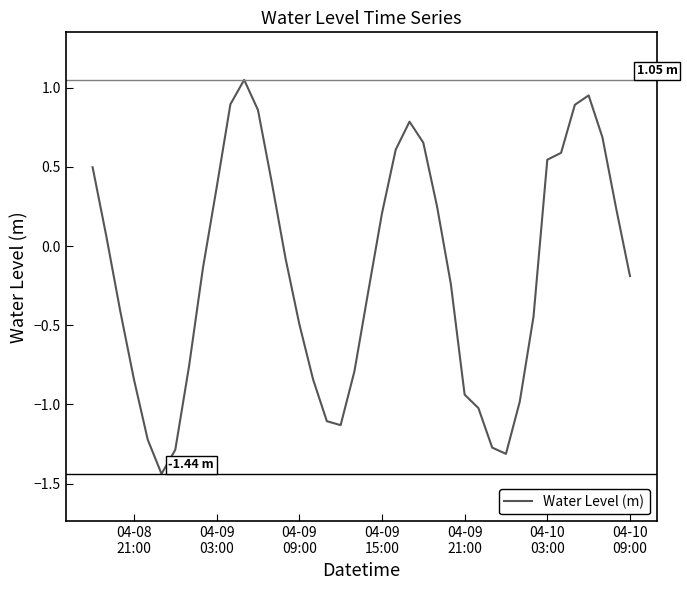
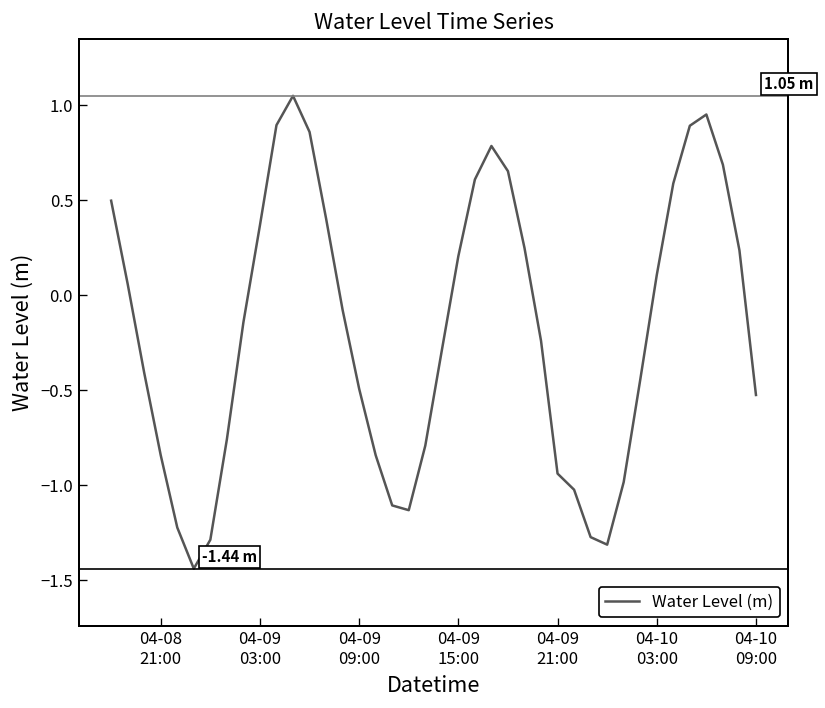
  {
    "04-08 21:00": -0.84,
    "04-09 03:00": 0.37,
    "04-09 09:00": -0.49,
    "04-09 15:00": 0.21,
    "04-09 21:00": -0.94,
-   "04-10 03:00": 0.54,
-   "04-10 09:00": -0.19
+   "04-10 03:00": 0.11,
+   "04-10 09:00": -0.52
  }
